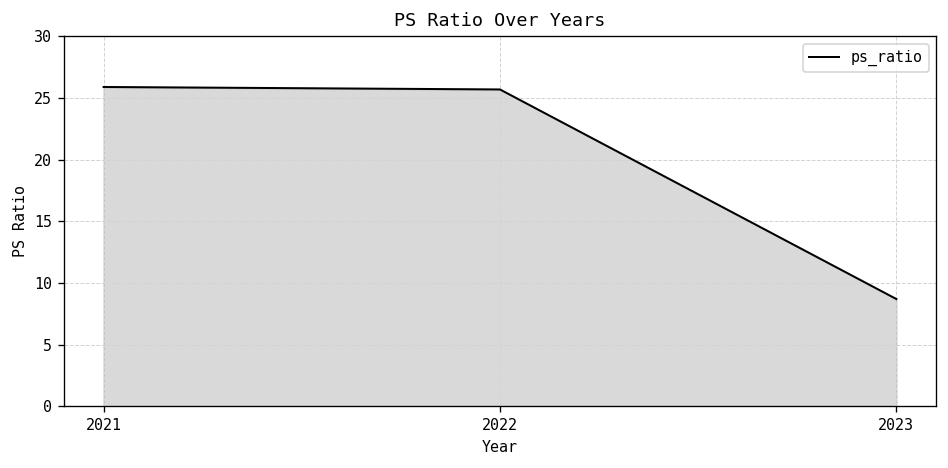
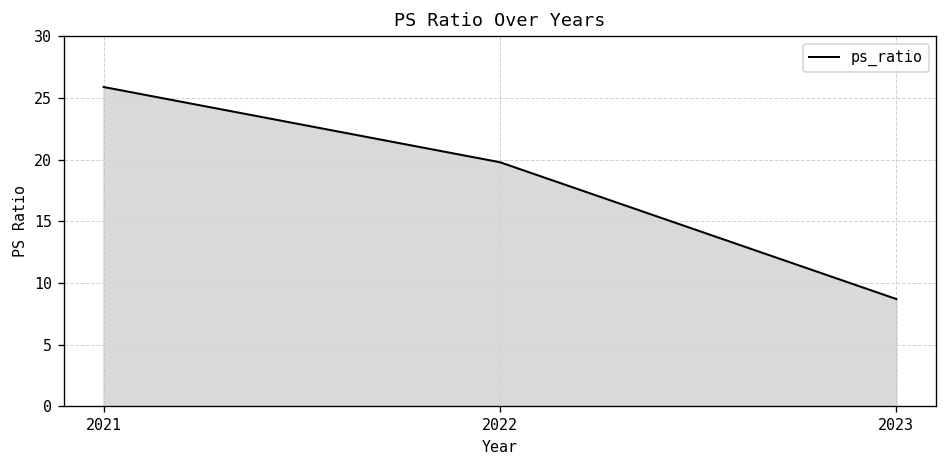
  {
    "2021": 25.9,
-   "2022": 25.7,
+   "2022": 19.8,
    "2023": 8.7
  }
